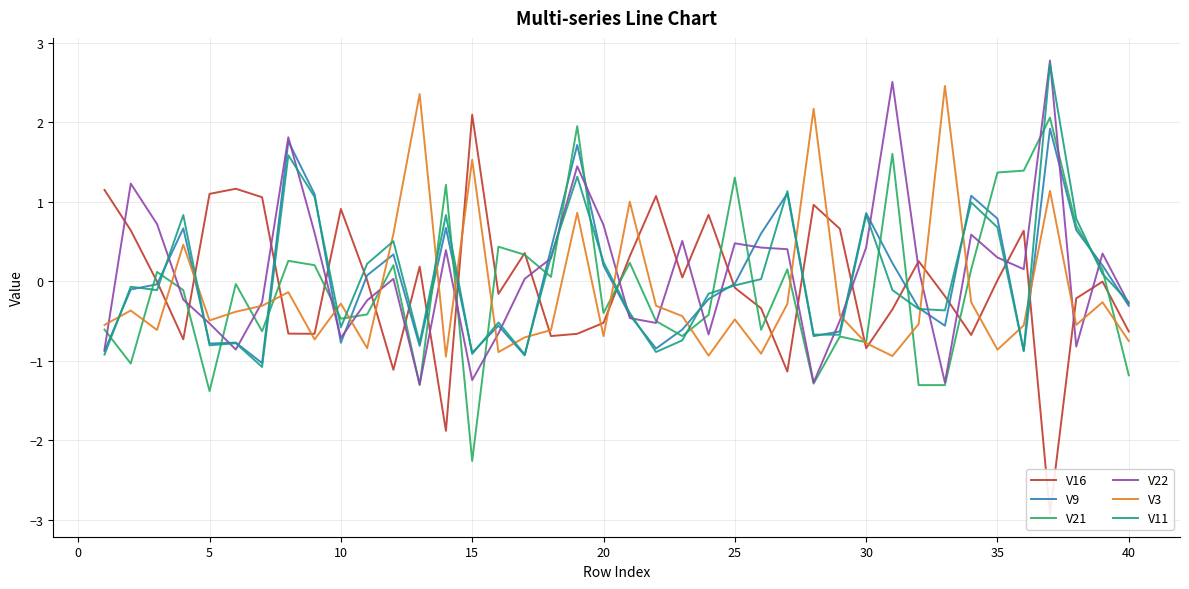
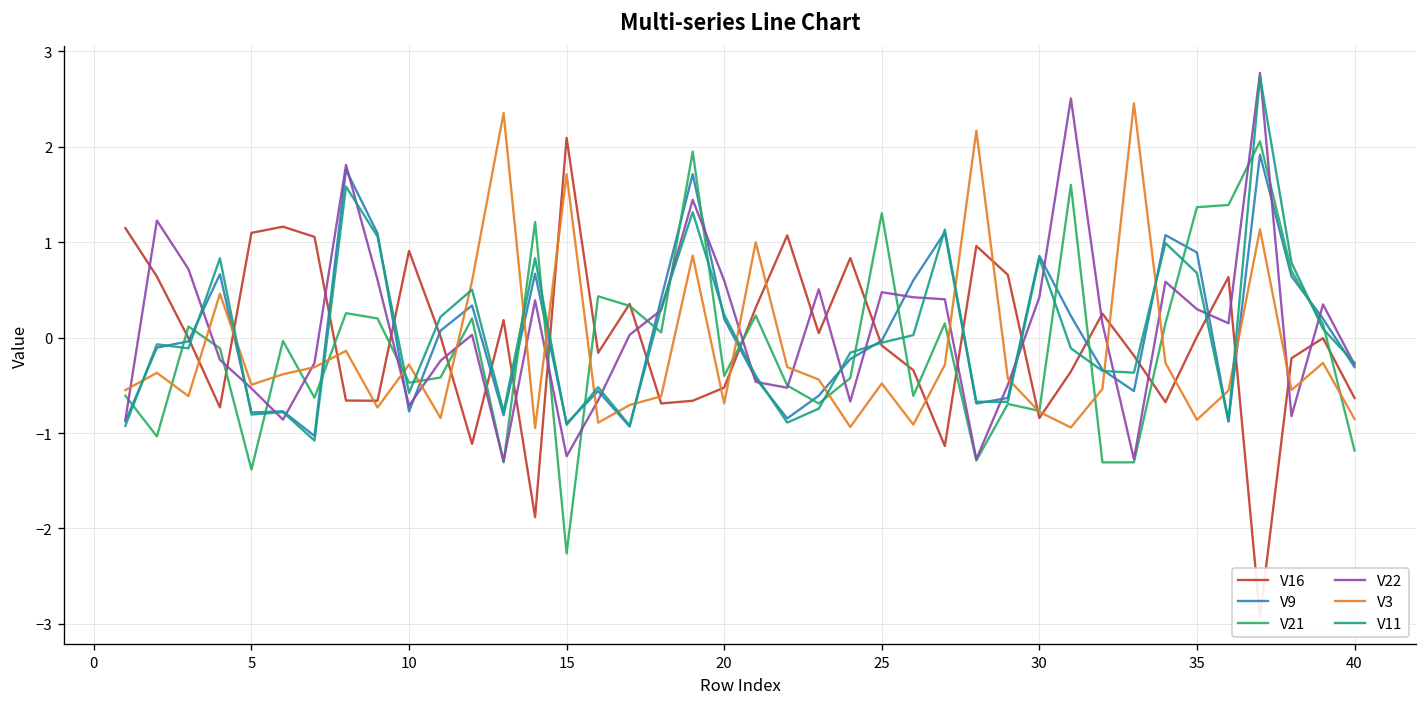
  {
    "V16": {
      "5": 1.1,
      "10": 0.9,
      "15": 2.1,
      "20": -0.5,
      "30": -0.8,
      "35": 0.0,
      "40": -0.6
    },
    "V9": {
      "10": -0.8,
      "20": 0.2,
-     "35": 0.8
+     "35": 0.9
    },
    "V22": {
      "5": -0.5,
      "10": -0.7,
      "15": -1.2,
-     "20": 0.7,
+     "20": 0.6,
      "25": 0.5,
      "30": 0.4,
      "35": 0.3
    },
    "V3": {
      "5": -0.5,
      "10": -0.3,
-     "15": 1.5,
+     "15": 1.7,
      "20": -0.7,
      "25": -0.5,
      "35": -0.9,
-     "40": -0.8
+     "40": -0.9
    }
  }
